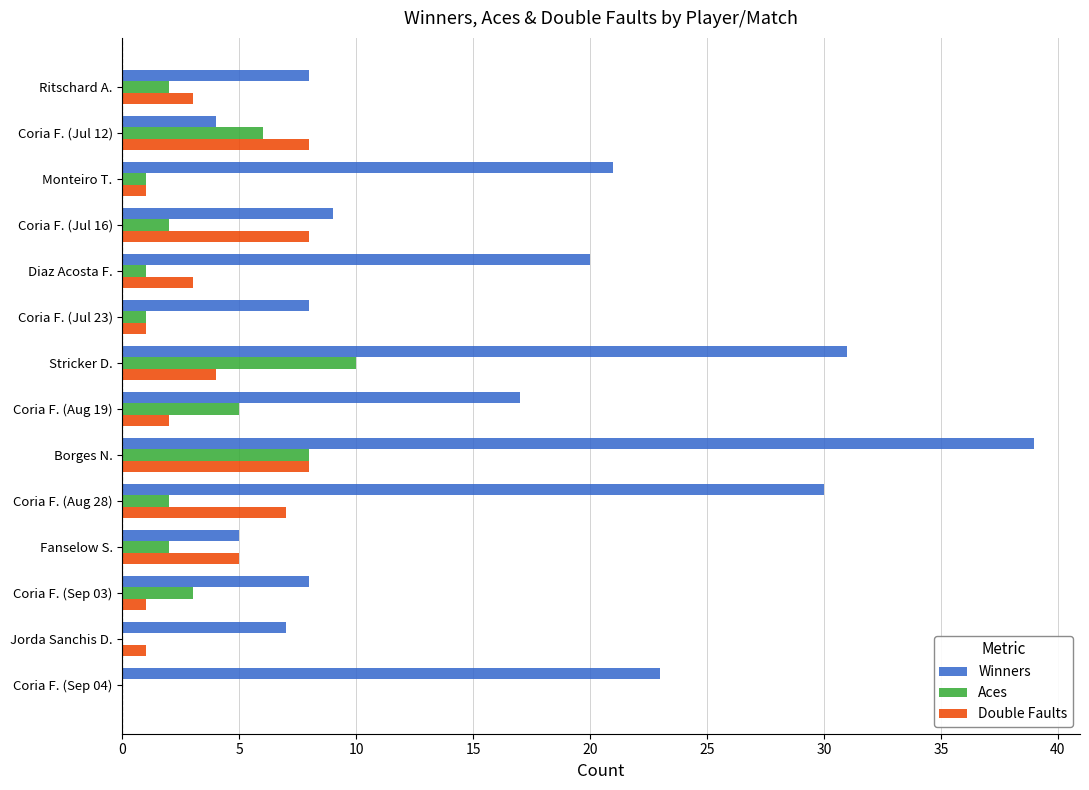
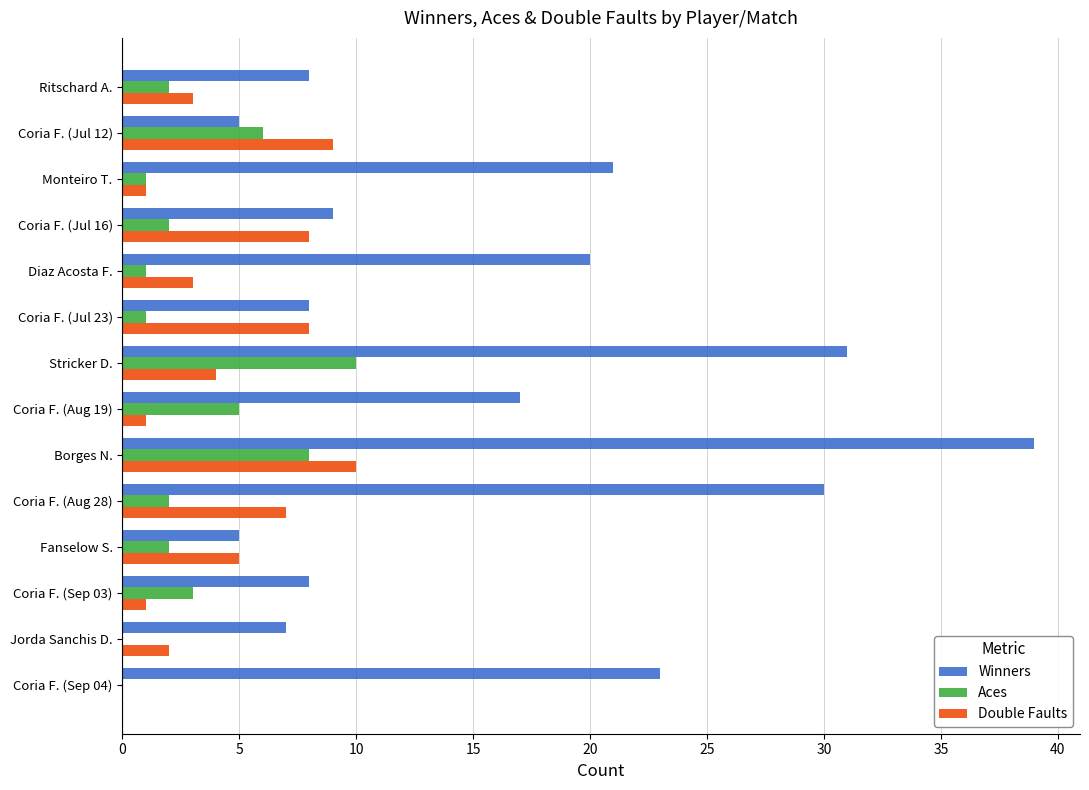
  {
    "Winners": {
      "Ritschard A.": 8,
-     "Coria F. (Jul 12)": 4,
+     "Coria F. (Jul 12)": 5,
      "Monteiro T.": 21,
      "Coria F. (Jul 16)": 9,
      "Diaz Acosta F.": 20,
      "Coria F. (Jul 23)": 8,
      "Stricker D.": 31,
      "Coria F. (Aug 19)": 17,
      "Borges N.": 39,
      "Coria F. (Aug 28)": 30,
      "Fanselow S.": 5,
      "Coria F. (Sep 03)": 8,
      "Jorda Sanchis D.": 7,
      "Coria F. (Sep 04)": 23
    },
    "Aces": {
      "Ritschard A.": 2,
      "Coria F. (Jul 12)": 6,
      "Monteiro T.": 1,
      "Coria F. (Jul 16)": 2,
      "Diaz Acosta F.": 1,
      "Coria F. (Jul 23)": 1,
      "Stricker D.": 10,
      "Coria F. (Aug 19)": 5,
      "Borges N.": 8,
      "Coria F. (Aug 28)": 2,
      "Fanselow S.": 2,
      "Coria F. (Sep 03)": 3,
      "Jorda Sanchis D.": 0,
      "Coria F. (Sep 04)": 0
    },
    "Double Faults": {
      "Ritschard A.": 3,
-     "Coria F. (Jul 12)": 8,
+     "Coria F. (Jul 12)": 9,
      "Monteiro T.": 1,
      "Coria F. (Jul 16)": 8,
      "Diaz Acosta F.": 3,
-     "Coria F. (Jul 23)": 1,
+     "Coria F. (Jul 23)": 8,
      "Stricker D.": 4,
-     "Coria F. (Aug 19)": 2,
-     "Borges N.": 8,
+     "Coria F. (Aug 19)": 1,
+     "Borges N.": 10,
      "Coria F. (Aug 28)": 7,
      "Fanselow S.": 5,
      "Coria F. (Sep 03)": 1,
-     "Jorda Sanchis D.": 1,
+     "Jorda Sanchis D.": 2,
      "Coria F. (Sep 04)": 0
    }
  }
